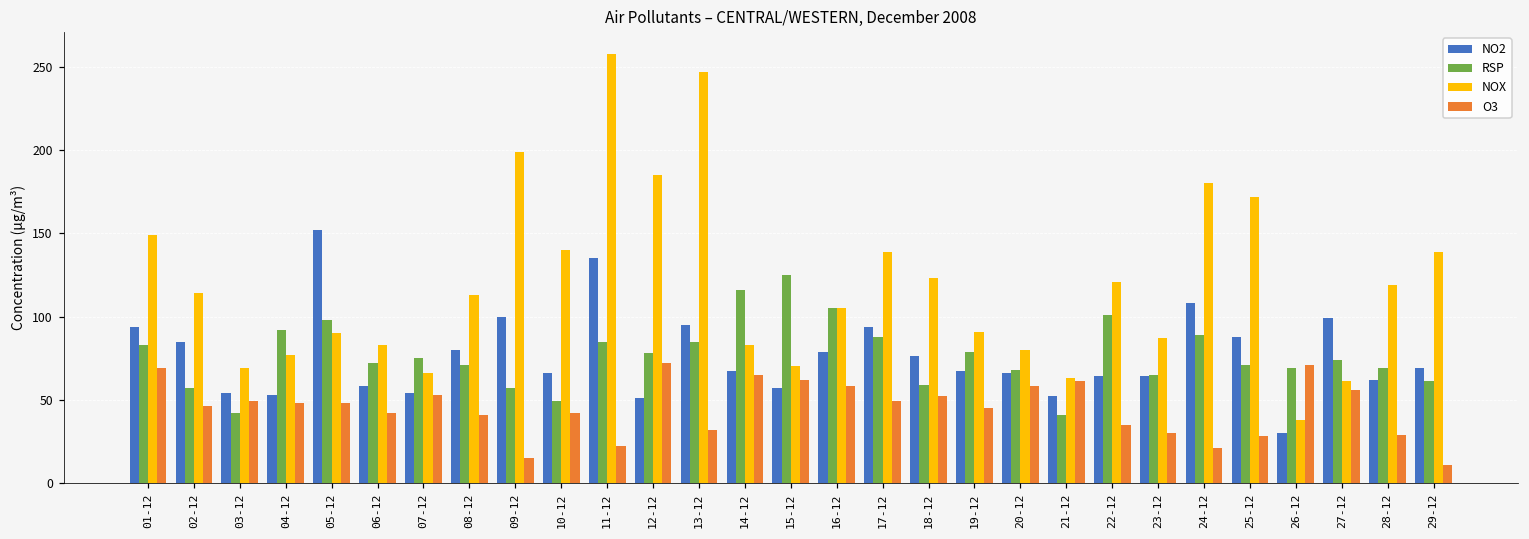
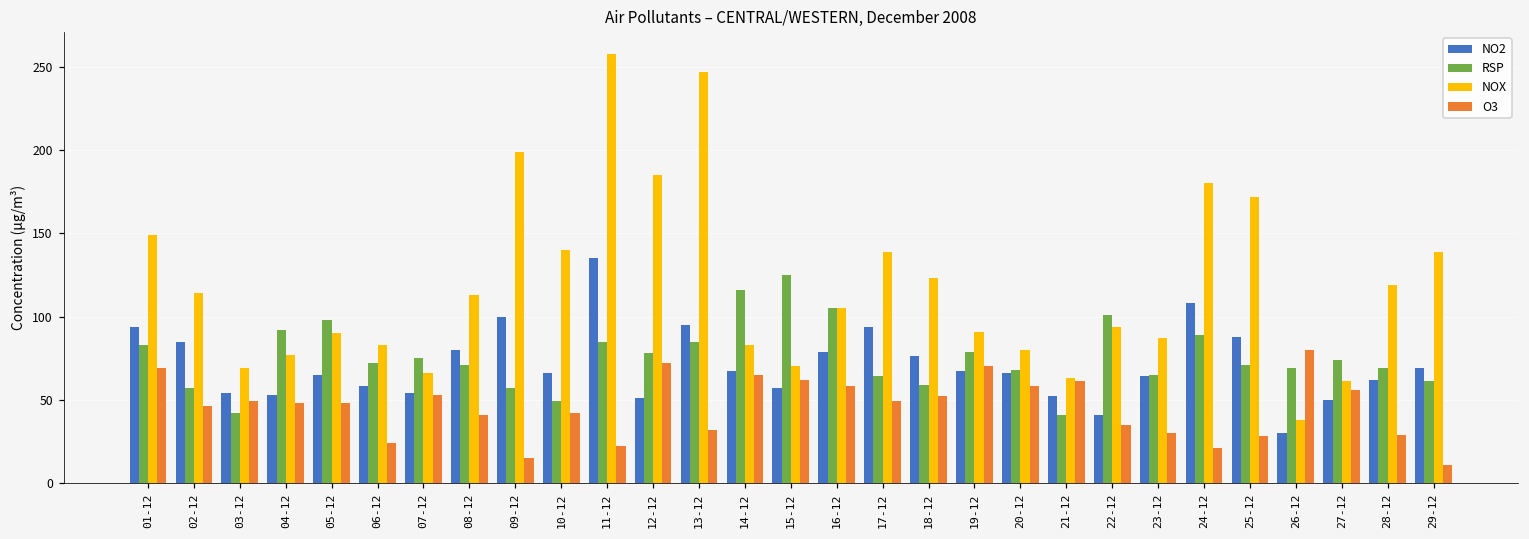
  {
    "NO2": {
      "01-12": 94,
      "02-12": 85,
      "03-12": 54,
      "04-12": 53,
-     "05-12": 152,
+     "05-12": 65,
      "06-12": 58,
      "07-12": 54,
      "08-12": 80,
      "09-12": 100,
      "10-12": 66,
      "11-12": 135,
      "12-12": 51,
      "13-12": 95,
      "14-12": 67,
      "15-12": 57,
      "16-12": 79,
      "17-12": 94,
      "18-12": 76,
      "19-12": 67,
      "20-12": 66,
      "21-12": 52,
-     "22-12": 64,
+     "22-12": 41,
      "23-12": 64,
      "24-12": 108,
      "25-12": 88,
      "26-12": 30,
-     "27-12": 99,
+     "27-12": 50,
      "28-12": 62,
      "29-12": 69
    },
    "RSP": {
      "01-12": 83,
      "02-12": 57,
      "03-12": 42,
      "04-12": 92,
      "05-12": 98,
      "06-12": 72,
      "07-12": 75,
      "08-12": 71,
      "09-12": 57,
      "10-12": 49,
      "11-12": 85,
      "12-12": 78,
      "13-12": 85,
      "14-12": 116,
      "15-12": 125,
      "16-12": 105,
-     "17-12": 88,
+     "17-12": 64,
      "18-12": 59,
      "19-12": 79,
      "20-12": 68,
      "21-12": 41,
      "22-12": 101,
      "23-12": 65,
      "24-12": 89,
      "25-12": 71,
      "26-12": 69,
      "27-12": 74,
      "28-12": 69,
      "29-12": 61
    },
    "NOX": {
      "01-12": 149,
      "02-12": 114,
      "03-12": 69,
      "04-12": 77,
      "05-12": 90,
      "06-12": 83,
      "07-12": 66,
      "08-12": 113,
      "09-12": 199,
      "10-12": 140,
      "11-12": 258,
      "12-12": 185,
      "13-12": 247,
      "14-12": 83,
      "15-12": 70,
      "16-12": 105,
      "17-12": 139,
      "18-12": 123,
      "19-12": 91,
      "20-12": 80,
      "21-12": 63,
-     "22-12": 121,
+     "22-12": 94,
      "23-12": 87,
      "24-12": 180,
      "25-12": 172,
      "26-12": 38,
      "27-12": 61,
      "28-12": 119,
      "29-12": 139
    },
    "O3": {
      "01-12": 69,
      "02-12": 46,
      "03-12": 49,
      "04-12": 48,
      "05-12": 48,
-     "06-12": 42,
+     "06-12": 24,
      "07-12": 53,
      "08-12": 41,
      "09-12": 15,
      "10-12": 42,
      "11-12": 22,
      "12-12": 72,
      "13-12": 32,
      "14-12": 65,
      "15-12": 62,
      "16-12": 58,
      "17-12": 49,
      "18-12": 52,
-     "19-12": 45,
+     "19-12": 70,
      "20-12": 58,
      "21-12": 61,
      "22-12": 35,
      "23-12": 30,
      "24-12": 21,
      "25-12": 28,
-     "26-12": 71,
+     "26-12": 80,
      "27-12": 56,
      "28-12": 29,
      "29-12": 11
    }
  }
